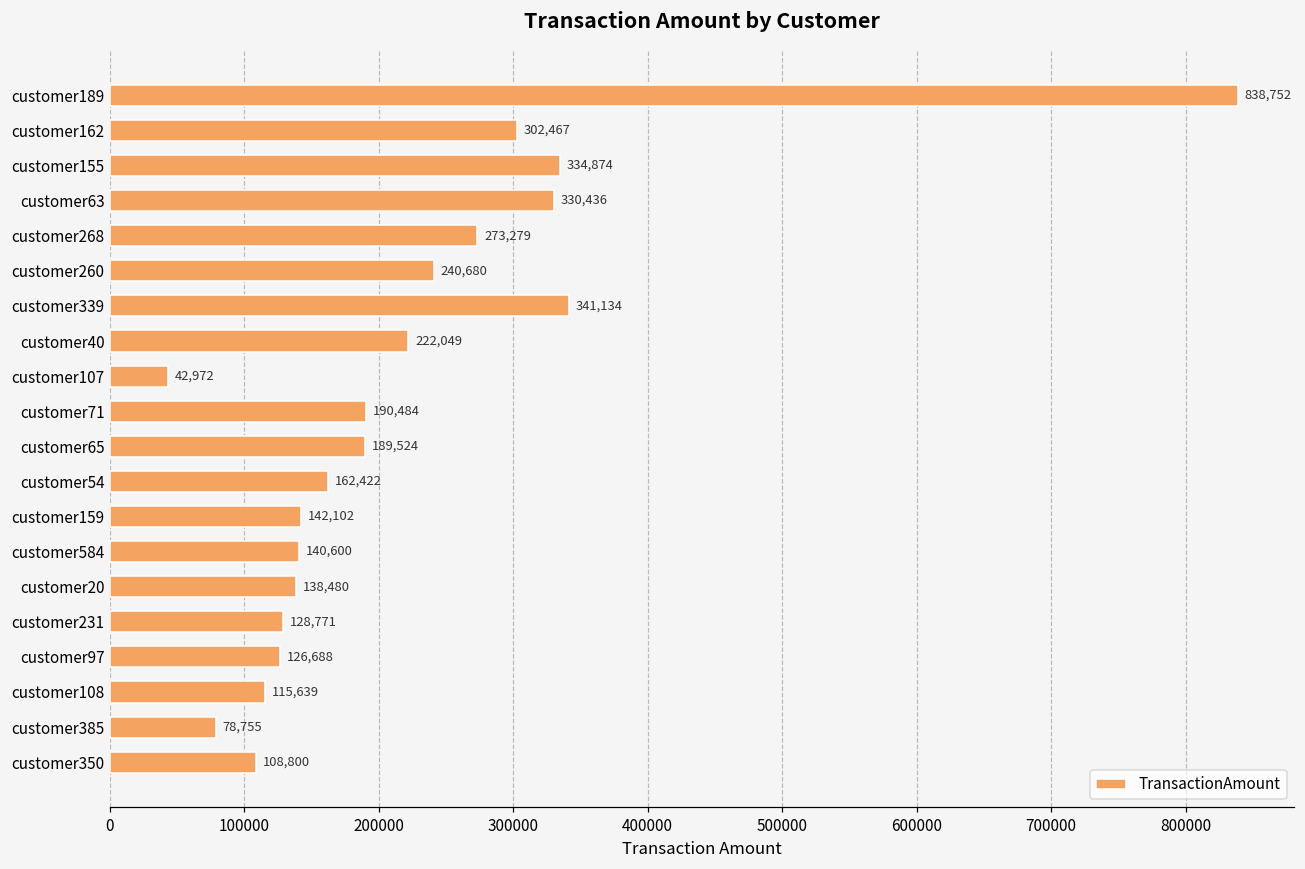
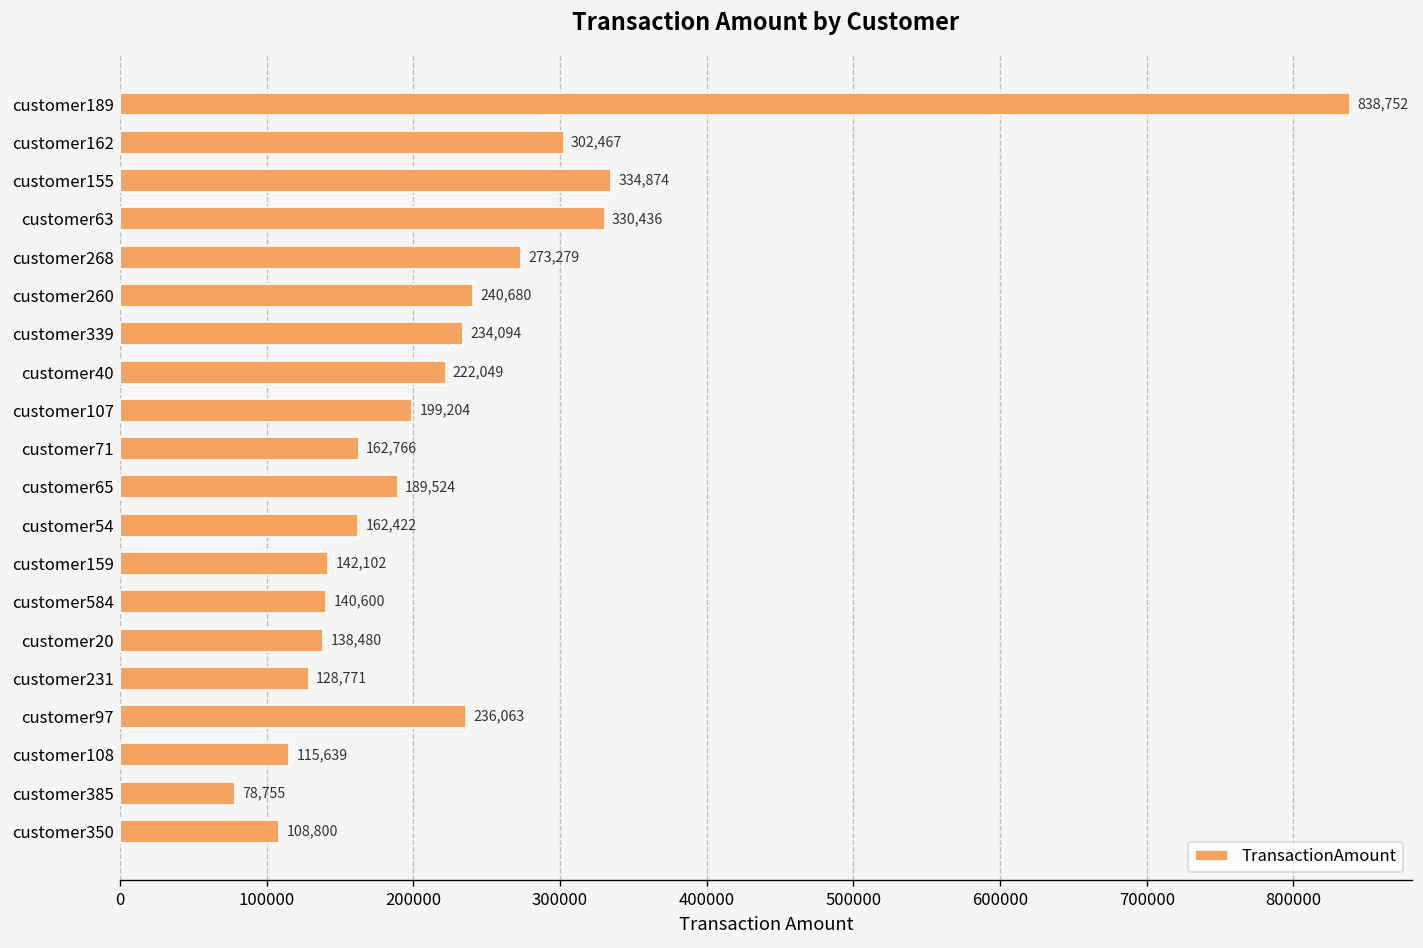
  {
    "customer189": "838,752",
    "customer162": "302,467",
    "customer155": "334,874",
    "customer63": "330,436",
    "customer268": "273,279",
    "customer260": "240,680",
-   "customer339": "341,134",
+   "customer339": "234,094",
    "customer40": "222,049",
-   "customer107": "42,972",
-   "customer71": "190,484",
+   "customer107": "199,204",
+   "customer71": "162,766",
    "customer65": "189,524",
    "customer54": "162,422",
    "customer159": "142,102",
    "customer584": "140,600",
    "customer20": "138,480",
    "customer231": "128,771",
-   "customer97": "126,688",
+   "customer97": "236,063",
    "customer108": "115,639",
    "customer385": "78,755",
    "customer350": "108,800"
  }
